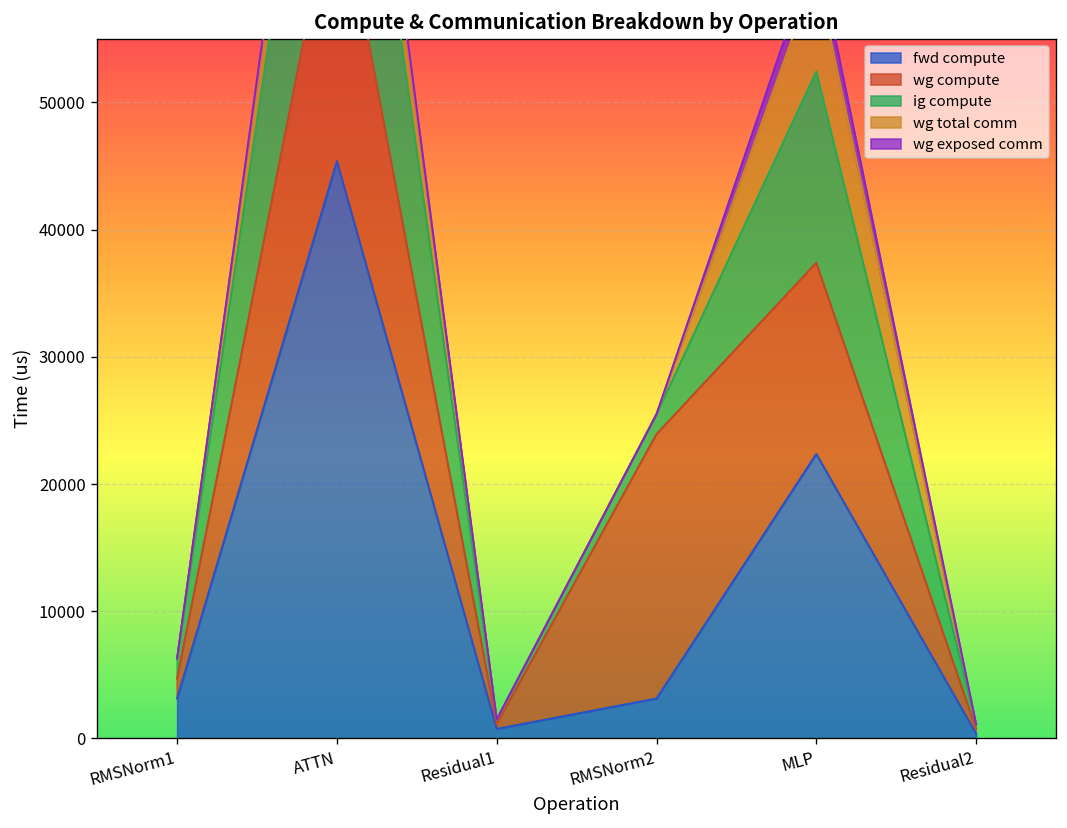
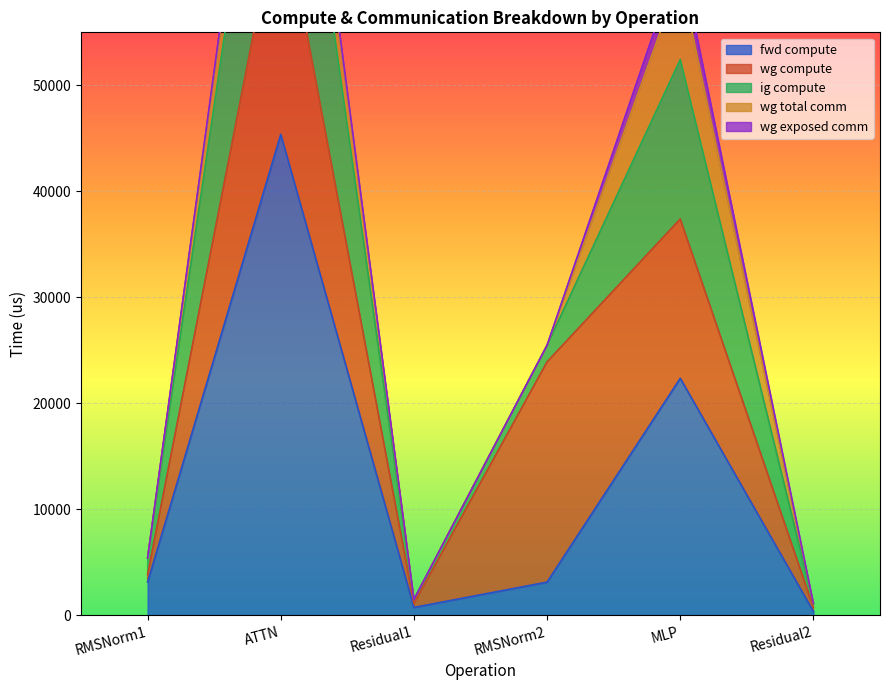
  {
    "fwd compute": {
      "RMSNorm1": 3100,
      "ATTN": 45400,
      "Residual1": 700,
      "RMSNorm2": 3100,
      "MLP": 22400,
      "Residual2": 400
    },
    "wg compute": {
-     "RMSNorm1": 1600,
+     "RMSNorm1": 700,
      "Residual1": 400,
      "RMSNorm2": 20800,
      "MLP": 15000,
      "Residual2": 400
    },
    "ig compute": {
      "MLP": 15000
    }
  }
